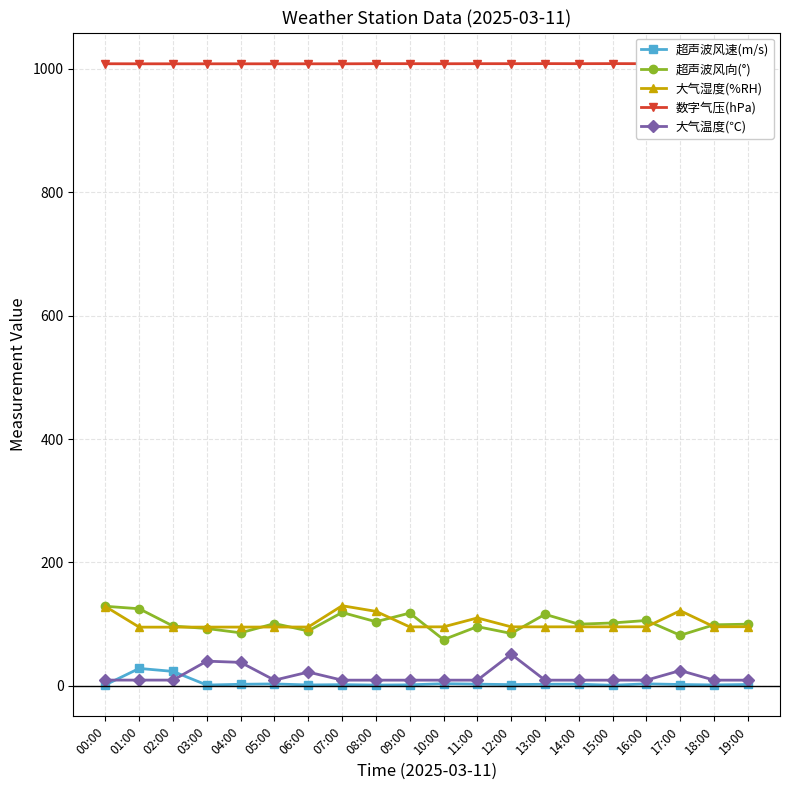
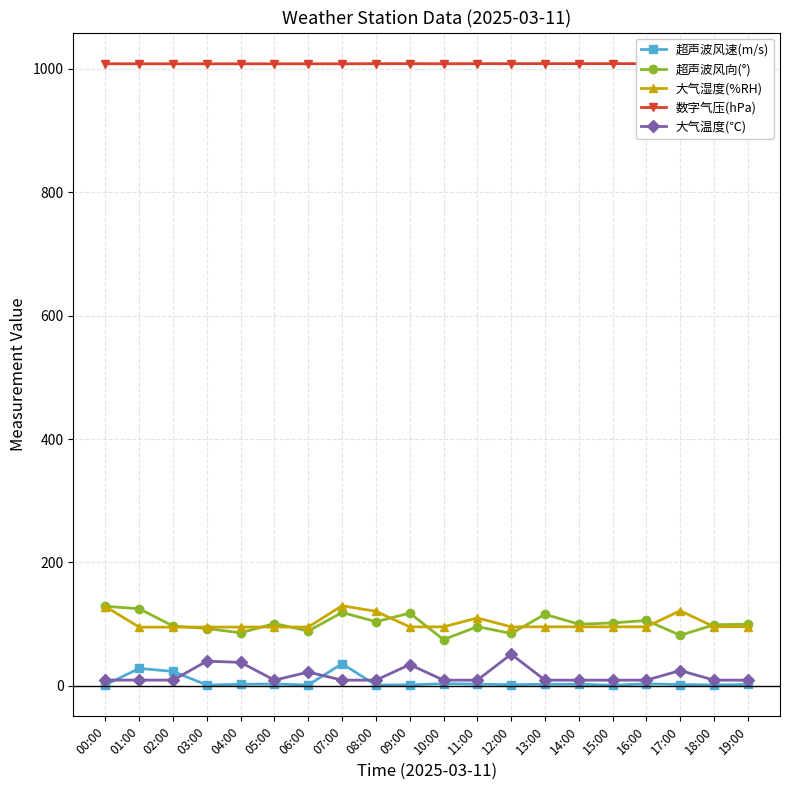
  {
    "超声波风速(m/s)": {
      "00:00": 0,
      "01:00": 30,
      "02:00": 20,
      "03:00": 0,
      "04:00": 0,
      "05:00": 0,
      "06:00": 0,
-     "07:00": 0,
+     "07:00": 40,
      "08:00": 0,
      "09:00": 0,
      "10:00": 0,
      "11:00": 0,
      "12:00": 0,
      "13:00": 0,
      "14:00": 0,
      "15:00": 0,
      "16:00": 0,
      "17:00": 0,
      "18:00": 0,
      "19:00": 0
    },
    "超声波风向(°)": {
      "01:00": 130,
      "04:00": 90,
      "05:00": 100,
      "06:00": 90,
      "07:00": 120,
      "08:00": 100,
      "09:00": 120,
      "10:00": 80,
      "11:00": 100,
      "12:00": 90,
      "13:00": 120,
      "14:00": 100,
      "15:00": 100,
      "16:00": 110,
      "17:00": 80
    },
    "大气湿度(%RH)": {
      "01:00": 100,
      "04:00": 100,
      "05:00": 100,
      "06:00": 100,
      "07:00": 130,
      "08:00": 120,
      "09:00": 100,
      "10:00": 100,
      "11:00": 110,
      "12:00": 100,
      "13:00": 100,
      "14:00": 100,
      "15:00": 100,
      "16:00": 100,
      "17:00": 120
    },
    "数字气压(hPa)": {
      "00:00": 1010,
      "01:00": 1010,
      "02:00": 1010,
      "03:00": 1010,
      "04:00": 1010,
      "05:00": 1010,
      "06:00": 1010,
      "07:00": 1010,
      "08:00": 1010,
      "09:00": 1010,
      "10:00": 1010,
      "11:00": 1010,
      "12:00": 1010,
      "13:00": 1010,
      "14:00": 1010,
      "15:00": 1010
    },
    "大气温度(℃)": {
      "00:00": 10,
      "01:00": 10,
      "02:00": 10,
      "03:00": 40,
      "04:00": 40,
      "05:00": 10,
      "06:00": 20,
      "07:00": 10,
      "08:00": 10,
-     "09:00": 10,
+     "09:00": 30,
      "10:00": 10,
      "11:00": 10,
      "12:00": 50,
      "13:00": 10,
      "14:00": 10,
      "15:00": 10,
      "16:00": 10,
      "17:00": 20,
      "18:00": 10,
      "19:00": 10
    }
  }
